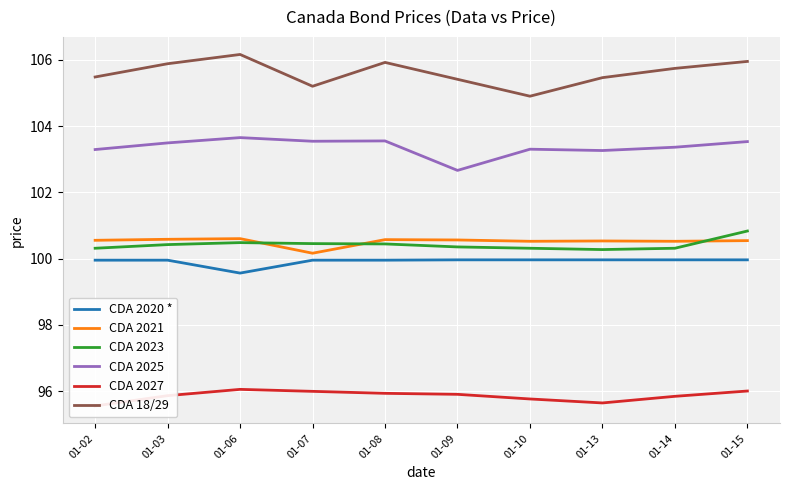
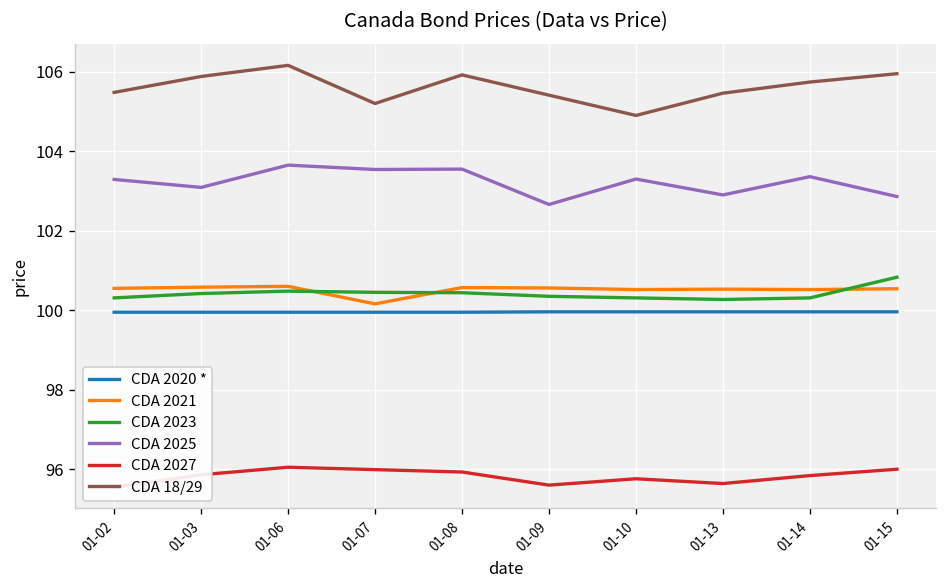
  {
    "CDA 2020 *": {
      "01-02": 100.0,
      "01-03": 100.0,
-     "01-06": 99.6,
+     "01-06": 100.0,
      "01-07": 100.0,
      "01-08": 100.0,
      "01-09": 100.0,
      "01-10": 100.0,
      "01-13": 100.0,
      "01-14": 100.0,
      "01-15": 100.0
    },
    "CDA 2021": {
      "01-02": 100.6,
      "01-03": 100.6,
      "01-06": 100.6,
      "01-07": 100.2,
      "01-08": 100.6,
      "01-09": 100.6,
      "01-10": 100.5,
      "01-13": 100.5,
      "01-14": 100.5,
      "01-15": 100.5
    },
    "CDA 2023": {
      "01-02": 100.3,
      "01-03": 100.4,
      "01-06": 100.5,
      "01-07": 100.5,
      "01-08": 100.4,
      "01-09": 100.4,
      "01-10": 100.3,
      "01-13": 100.3,
      "01-14": 100.3,
      "01-15": 100.8
    },
    "CDA 2025": {
      "01-02": 103.3,
-     "01-03": 103.5,
+     "01-03": 103.1,
      "01-06": 103.7,
      "01-07": 103.5,
      "01-08": 103.6,
      "01-09": 102.7,
      "01-10": 103.3,
-     "01-13": 103.3,
+     "01-13": 102.9,
      "01-14": 103.4,
-     "01-15": 103.5
+     "01-15": 102.9
    },
    "CDA 2027": {
      "01-06": 96.1,
      "01-07": 96.0,
      "01-08": 95.9,
-     "01-09": 95.9,
+     "01-09": 95.6,
      "01-10": 95.8,
      "01-13": 95.6,
      "01-14": 95.8,
      "01-15": 96.0
    },
    "CDA 18/29": {
      "01-02": 105.5,
      "01-03": 105.9,
      "01-06": 106.2,
      "01-07": 105.2,
      "01-08": 105.9,
      "01-09": 105.4,
      "01-10": 104.9,
      "01-13": 105.5,
      "01-14": 105.7,
      "01-15": 106.0
    }
  }
